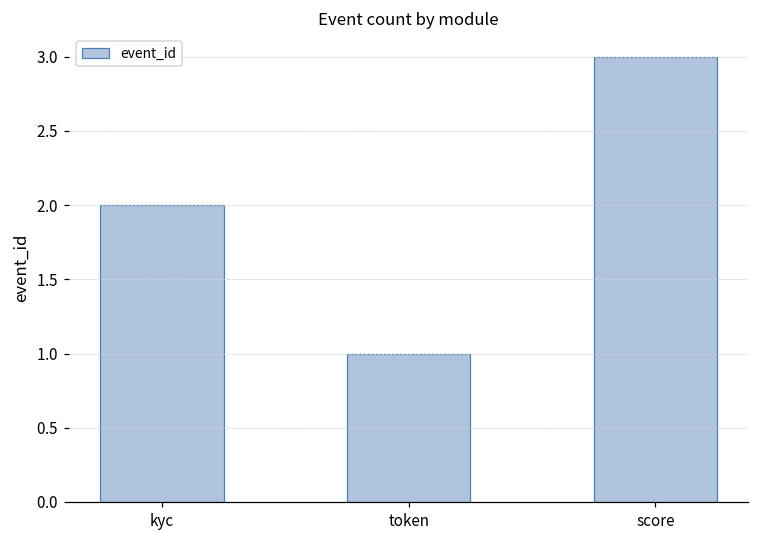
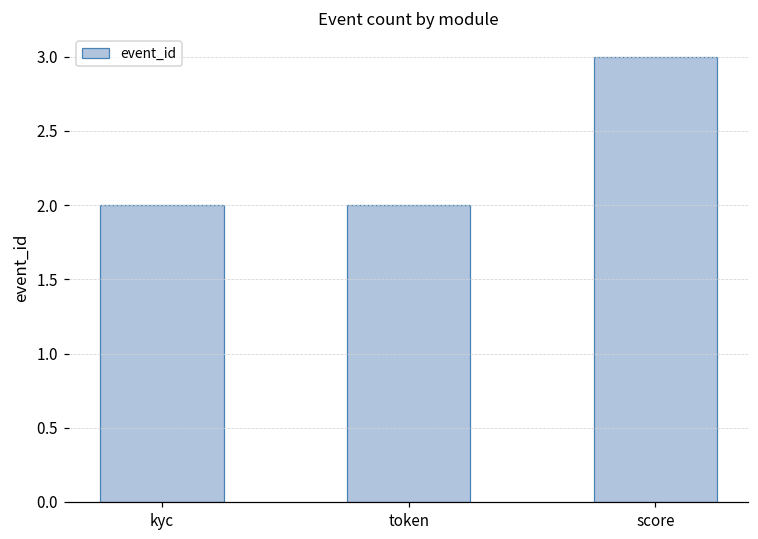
  {
    "kyc": 2,
-   "token": 1,
+   "token": 2,
    "score": 3
  }
